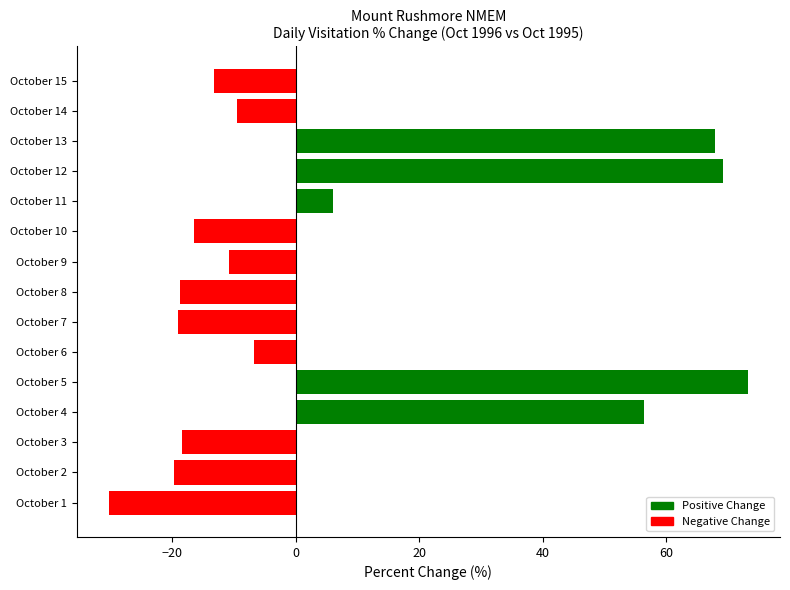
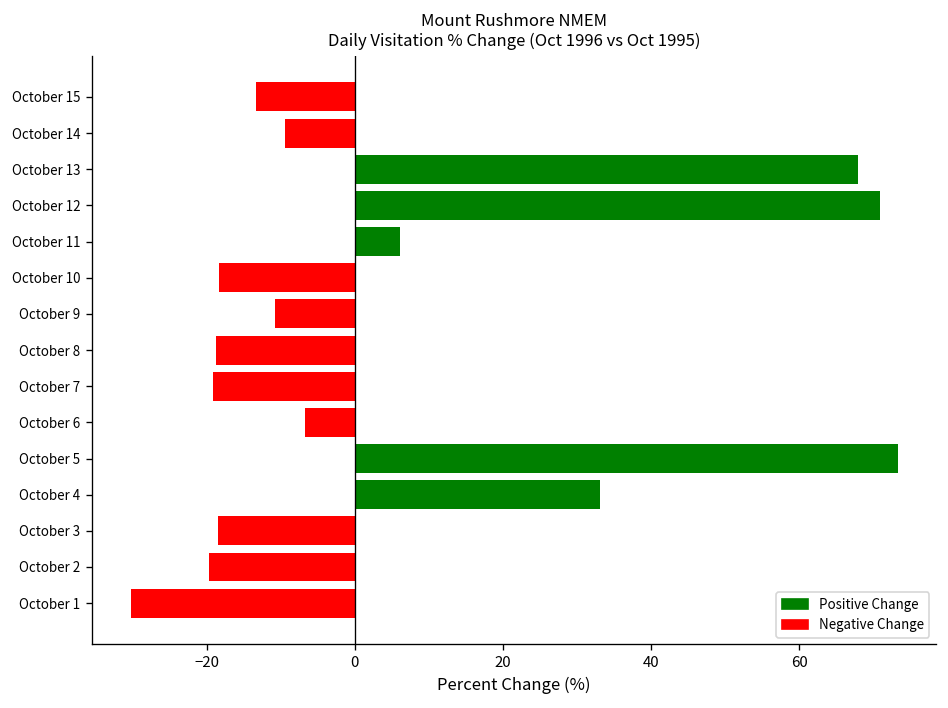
  {
    "October 15": -13,
    "October 14": -10,
    "October 13": 68,
-   "October 12": 69,
+   "October 12": 71,
    "October 11": 6,
-   "October 10": -17,
+   "October 10": -18,
    "October 9": -11,
    "October 8": -19,
    "October 7": -19,
    "October 6": -7,
    "October 5": 73,
-   "October 4": 56,
+   "October 4": 33,
    "October 3": -19,
    "October 2": -20,
    "October 1": -30
  }
